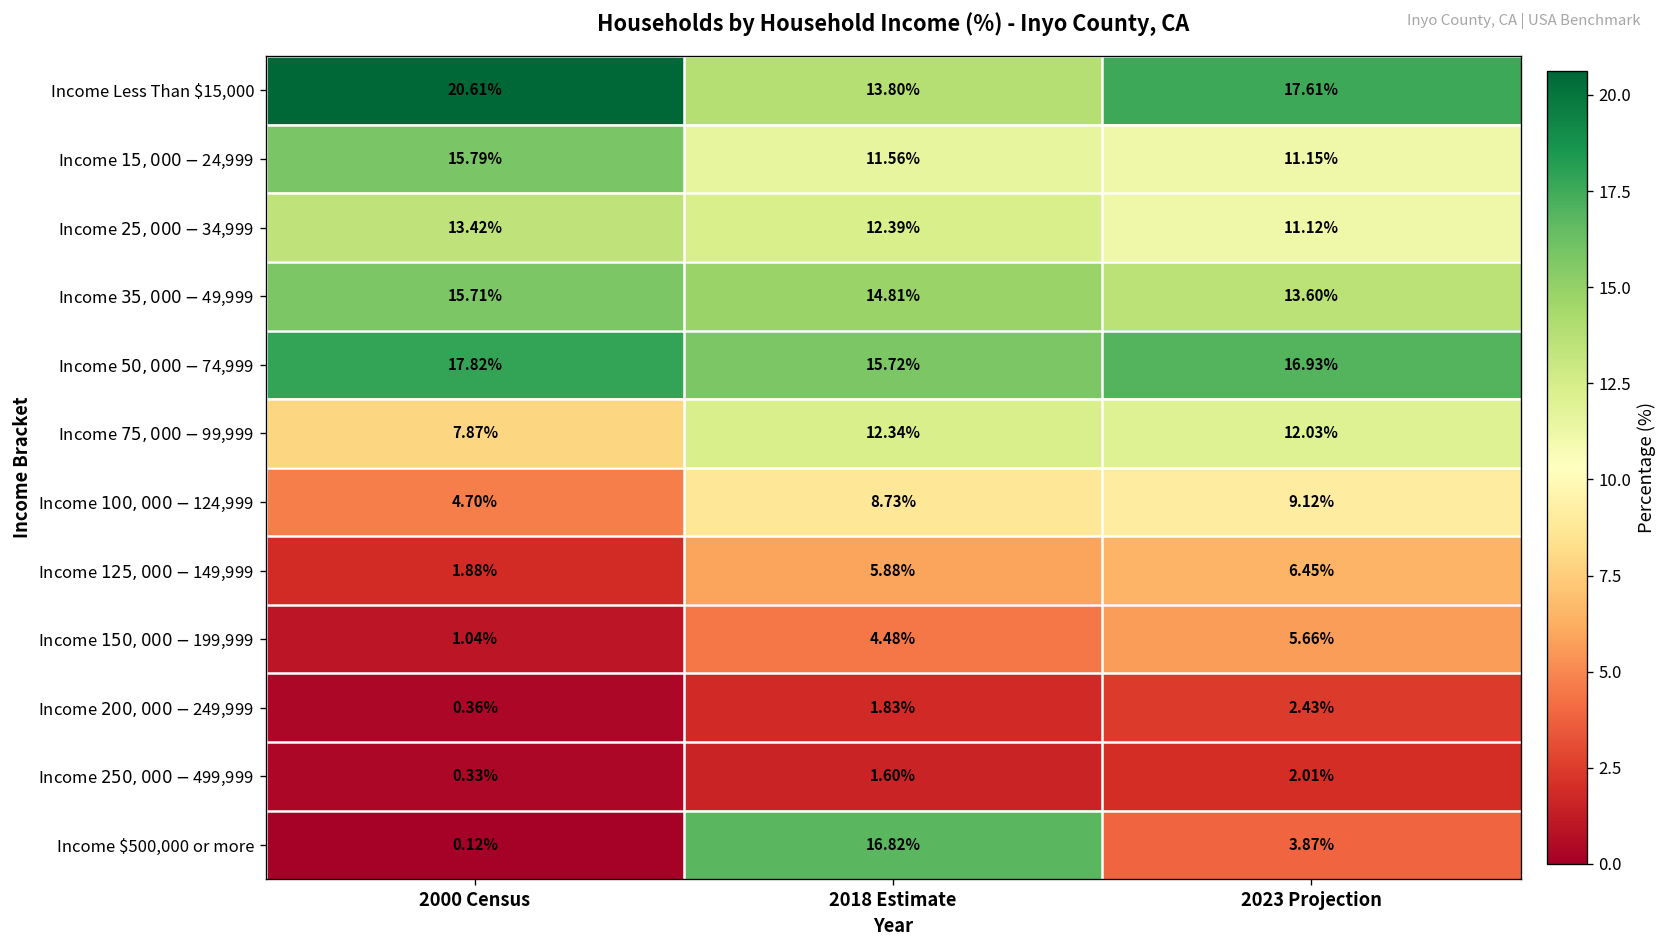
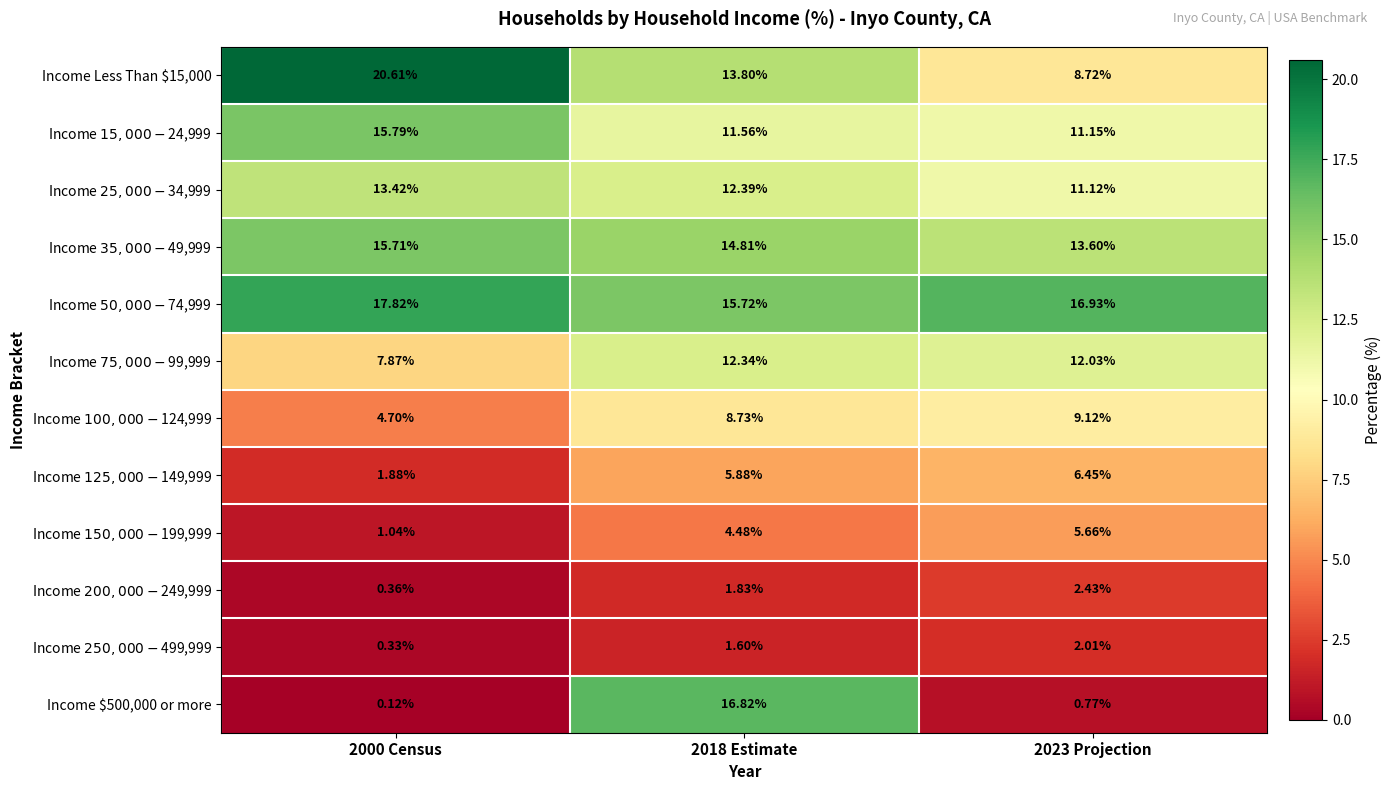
  {
    "Income Less Than $15,000": {
      "2000 Census": "20.61%",
      "2018 Estimate": "13.80%",
-     "2023 Projection": "17.61%"
+     "2023 Projection": "8.72%"
    },
    "Income $500,000 or more": {
      "2000 Census": "0.12%",
      "2018 Estimate": "16.82%",
-     "2023 Projection": "3.87%"
+     "2023 Projection": "0.77%"
    }
  }
